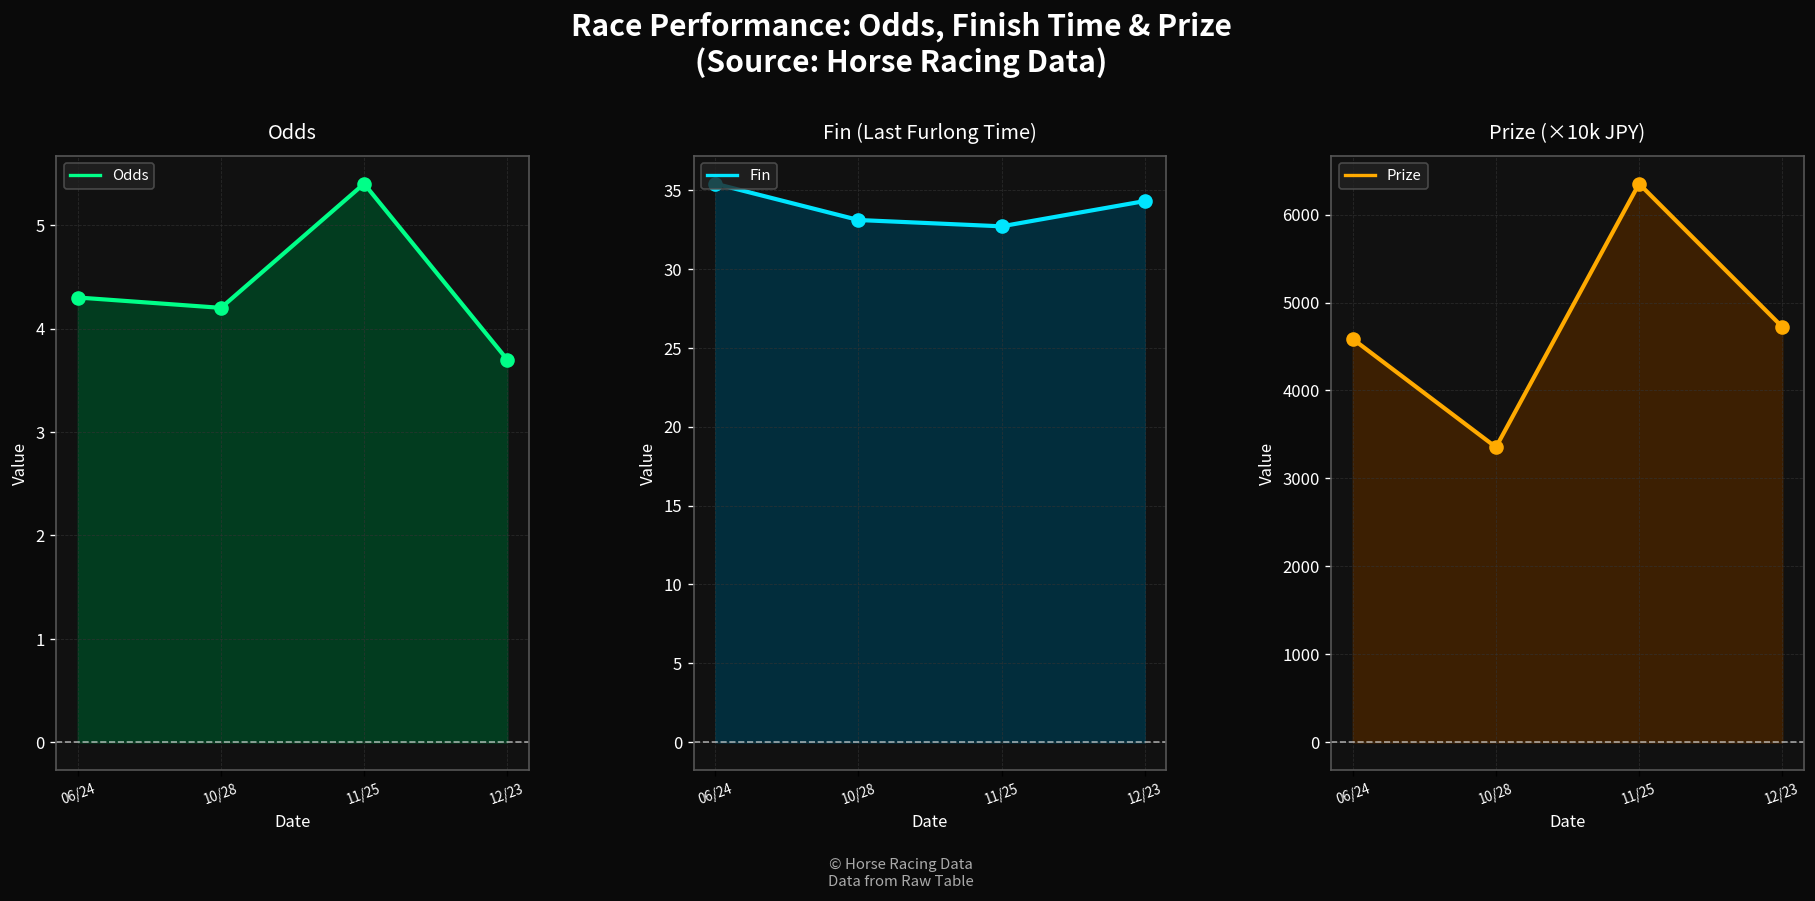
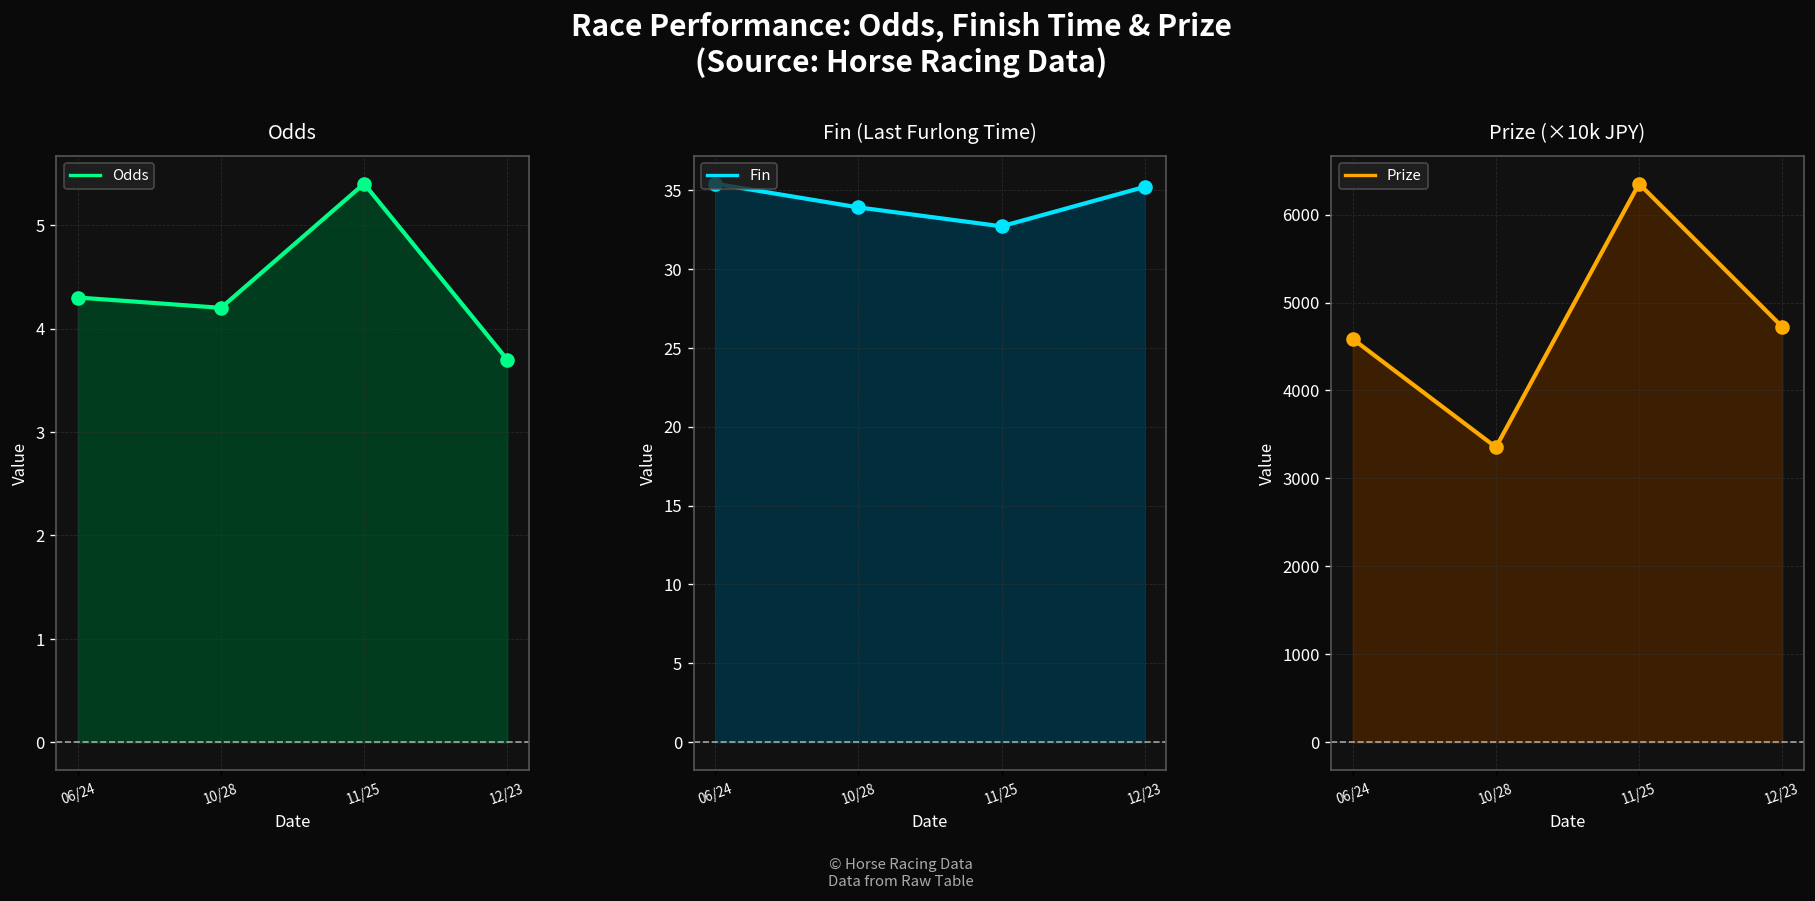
  {
    "Odds": {
      "06/24": 4.3,
      "10/28": 4.2,
      "11/25": 5.4,
      "12/23": 3.7
    },
    "Fin (Last Furlong Time)": {
-     "10/28": 33.1,
+     "10/28": 33.9,
      "11/25": 32.7,
-     "12/23": 34.3
+     "12/23": 35.2
    },
    "Prize (×10k JPY)": {
      "06/24": 4600,
      "10/28": 3400,
      "11/25": 6400,
      "12/23": 4700
    }
  }
